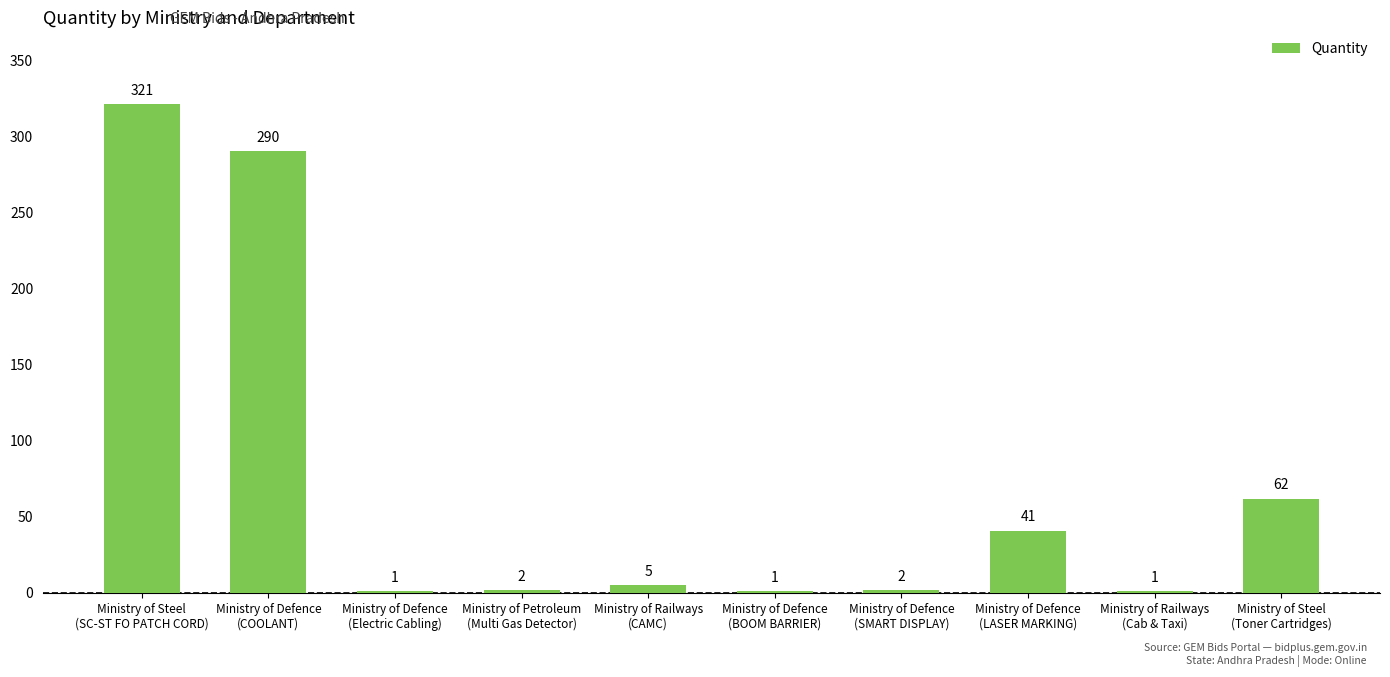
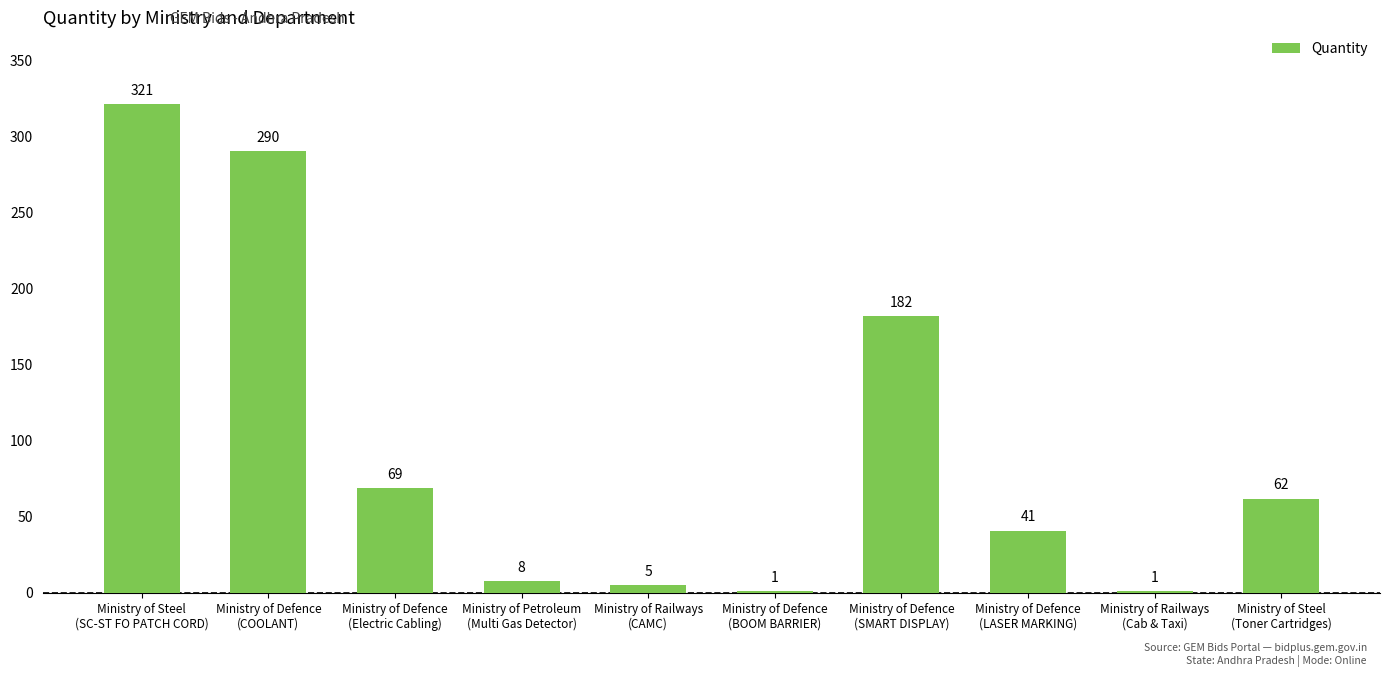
  {
    "Ministry of Steel (SC-ST FO PATCH CORD)": 321,
    "Ministry of Defence (COOLANT)": 290,
-   "Ministry of Defence (Electric Cabling)": 1,
-   "Ministry of Petroleum (Multi Gas Detector)": 2,
+   "Ministry of Defence (Electric Cabling)": 69,
+   "Ministry of Petroleum (Multi Gas Detector)": 8,
    "Ministry of Railways (CAMC)": 5,
    "Ministry of Defence (BOOM BARRIER)": 1,
-   "Ministry of Defence (SMART DISPLAY)": 2,
+   "Ministry of Defence (SMART DISPLAY)": 182,
    "Ministry of Defence (LASER MARKING)": 41,
    "Ministry of Railways (Cab & Taxi)": 1,
    "Ministry of Steel (Toner Cartridges)": 62
  }
